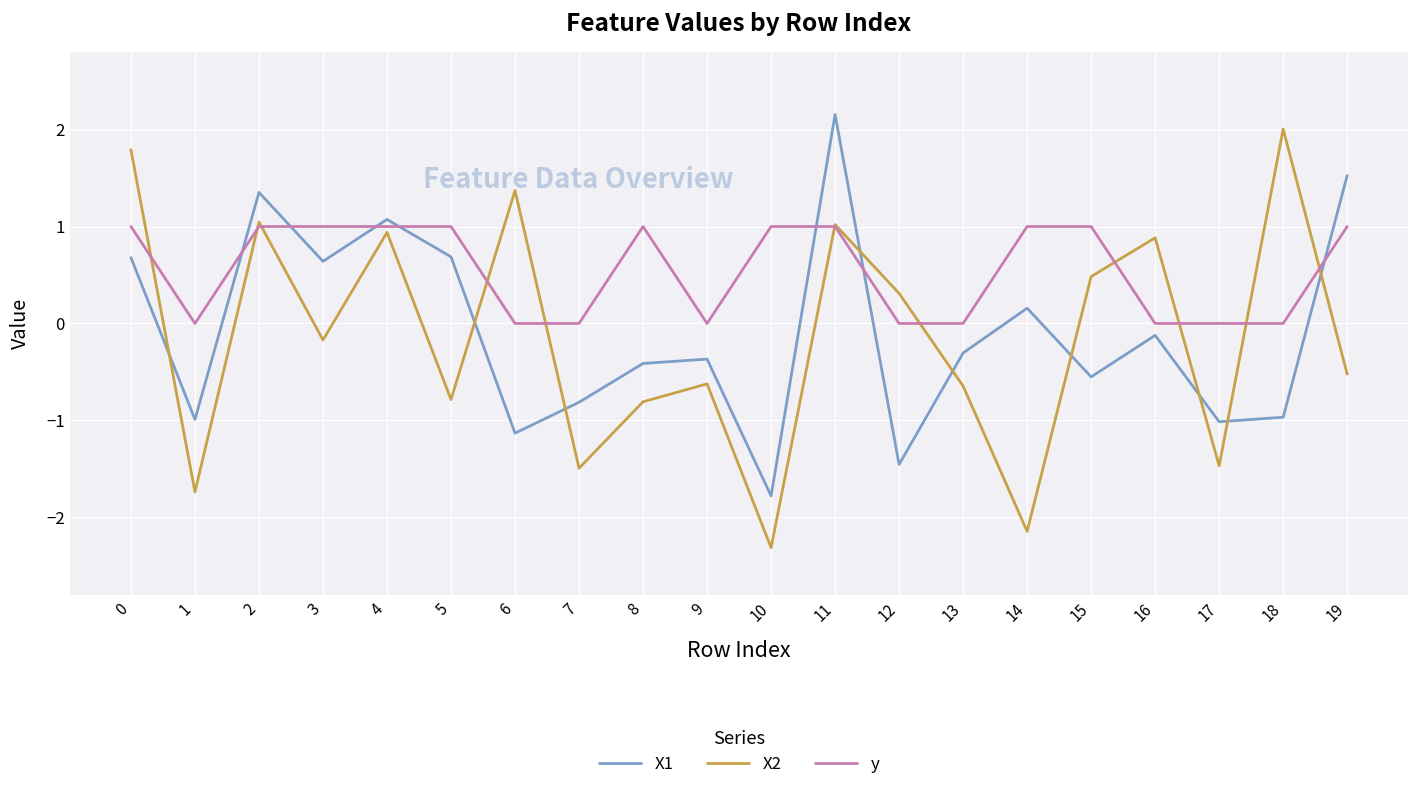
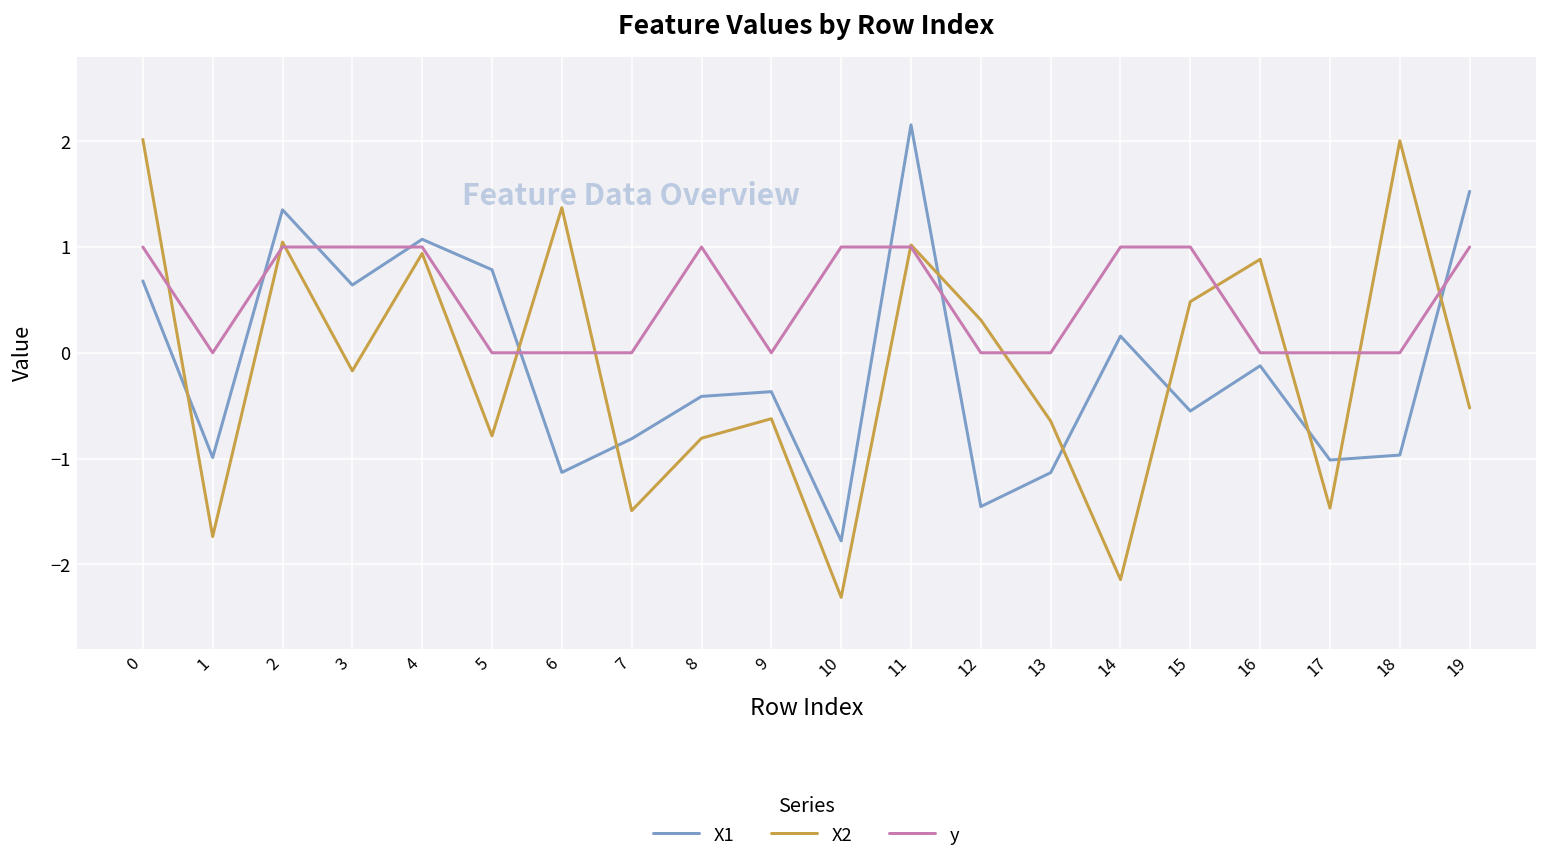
  {
    "X1": {
      "0": 0.7,
      "1": -1.0,
      "2": 1.4,
      "3": 0.6,
      "4": 1.1,
-     "5": 0.7,
+     "5": 0.8,
      "6": -1.1,
      "7": -0.8,
      "8": -0.4,
      "9": -0.4,
      "10": -1.8,
      "11": 2.2,
      "12": -1.5,
-     "13": -0.3,
+     "13": -1.1,
      "14": 0.2,
      "15": -0.6,
      "16": -0.1,
      "17": -1.0,
      "18": -1.0,
      "19": 1.5
    },
    "X2": {
-     "0": 1.8,
+     "0": 2.0,
      "1": -1.7,
      "2": 1.0,
      "3": -0.2,
      "4": 0.9,
      "5": -0.8,
      "6": 1.4,
      "7": -1.5,
      "8": -0.8,
      "9": -0.6,
      "10": -2.3,
      "12": 0.3,
      "13": -0.6,
      "14": -2.1,
      "15": 0.5,
      "16": 0.9,
      "17": -1.5,
      "18": 2.0,
      "19": -0.5
    },
    "y": {
      "0": 1,
      "1": 0,
      "2": 1,
      "3": 1,
      "4": 1,
-     "5": 1,
+     "5": 0,
      "6": 0,
      "7": 0,
      "8": 1,
      "9": 0,
      "10": 1,
      "12": 0,
      "13": 0,
      "14": 1,
      "15": 1,
      "16": 0,
      "17": 0,
      "18": 0,
      "19": 1
    }
  }
